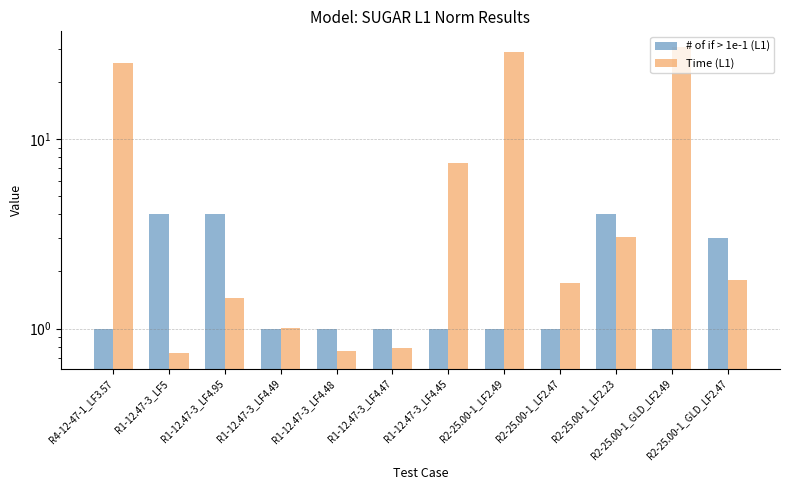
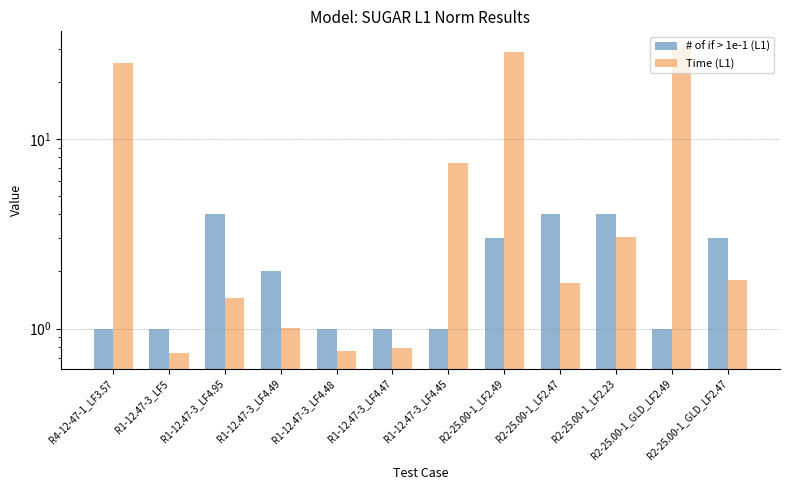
  {
    "# of if > 1e-1 (L1)": {
      "R4-12-47-1_LF3.57": 1,
-     "R1-12.47-3_LF5": 4,
+     "R1-12.47-3_LF5": 1,
      "R1-12.47-3_LF4.95": 4,
-     "R1-12.47-3_LF4.49": 1,
+     "R1-12.47-3_LF4.49": 2,
      "R1-12.47-3_LF4.48": 1,
      "R1-12.47-3_LF4.47": 1,
      "R1-12.47-3_LF4.45": 1,
-     "R2-25.00-1_LF2.49": 1,
-     "R2-25.00-1_LF2.47": 1,
+     "R2-25.00-1_LF2.49": 3,
+     "R2-25.00-1_LF2.47": 4,
      "R2-25.00-1_LF2.23": 4,
      "R2-25.00-1_GLD_LF2.49": 1,
      "R2-25.00-1_GLD_LF2.47": 3
    },
    "Time (L1)": {
      "R4-12-47-1_LF3.57": 25,
      "R1-12.47-3_LF5": 0.74,
      "R1-12.47-3_LF4.95": 1.5,
      "R1-12.47-3_LF4.49": 1,
      "R1-12.47-3_LF4.48": 0.76,
      "R1-12.47-3_LF4.47": 0.79,
      "R1-12.47-3_LF4.45": 7.5,
      "R2-25.00-1_LF2.49": 29,
      "R2-25.00-1_LF2.47": 1.7,
      "R2-25.00-1_LF2.23": 3,
      "R2-25.00-1_GLD_LF2.47": 1.8
    }
  }
